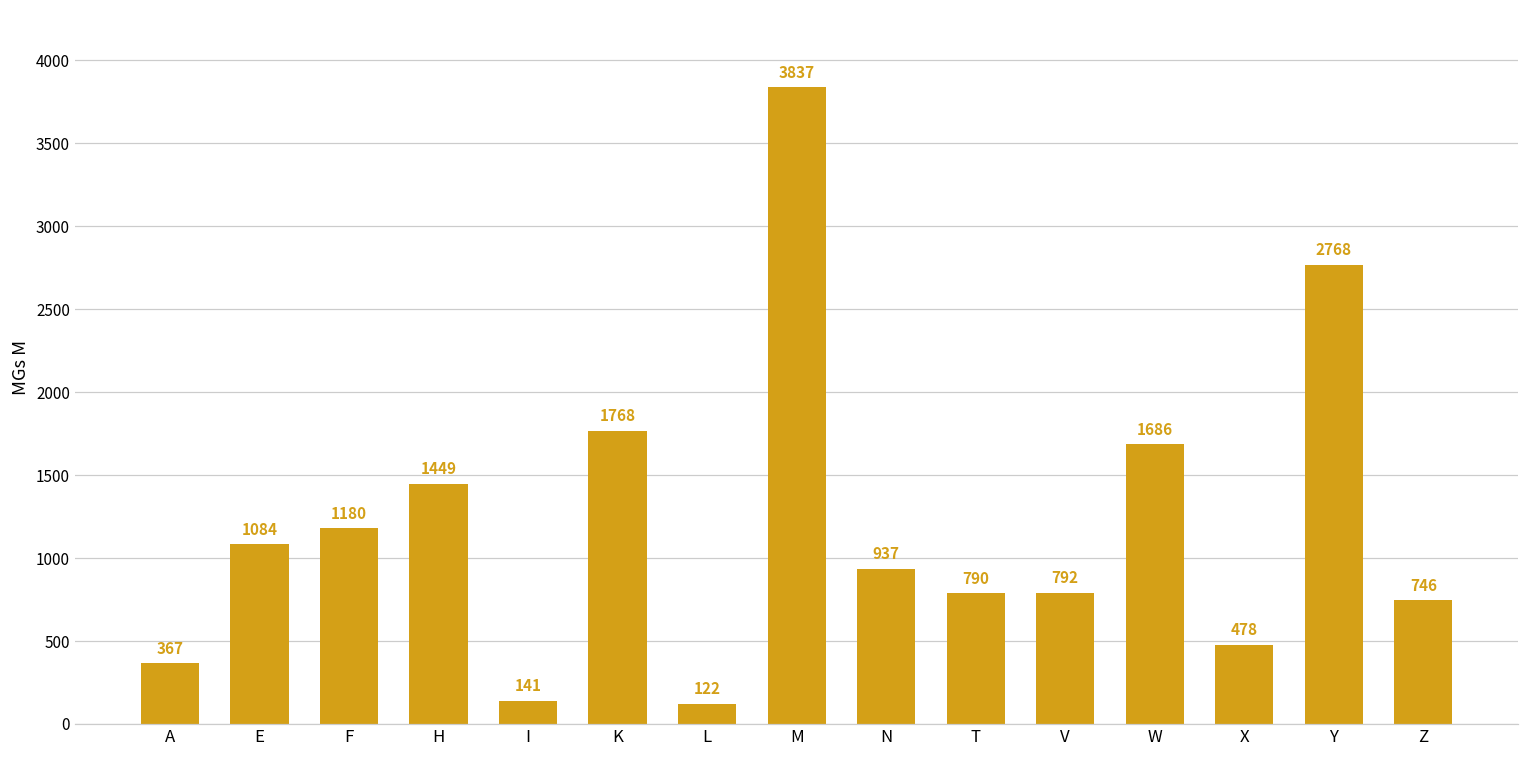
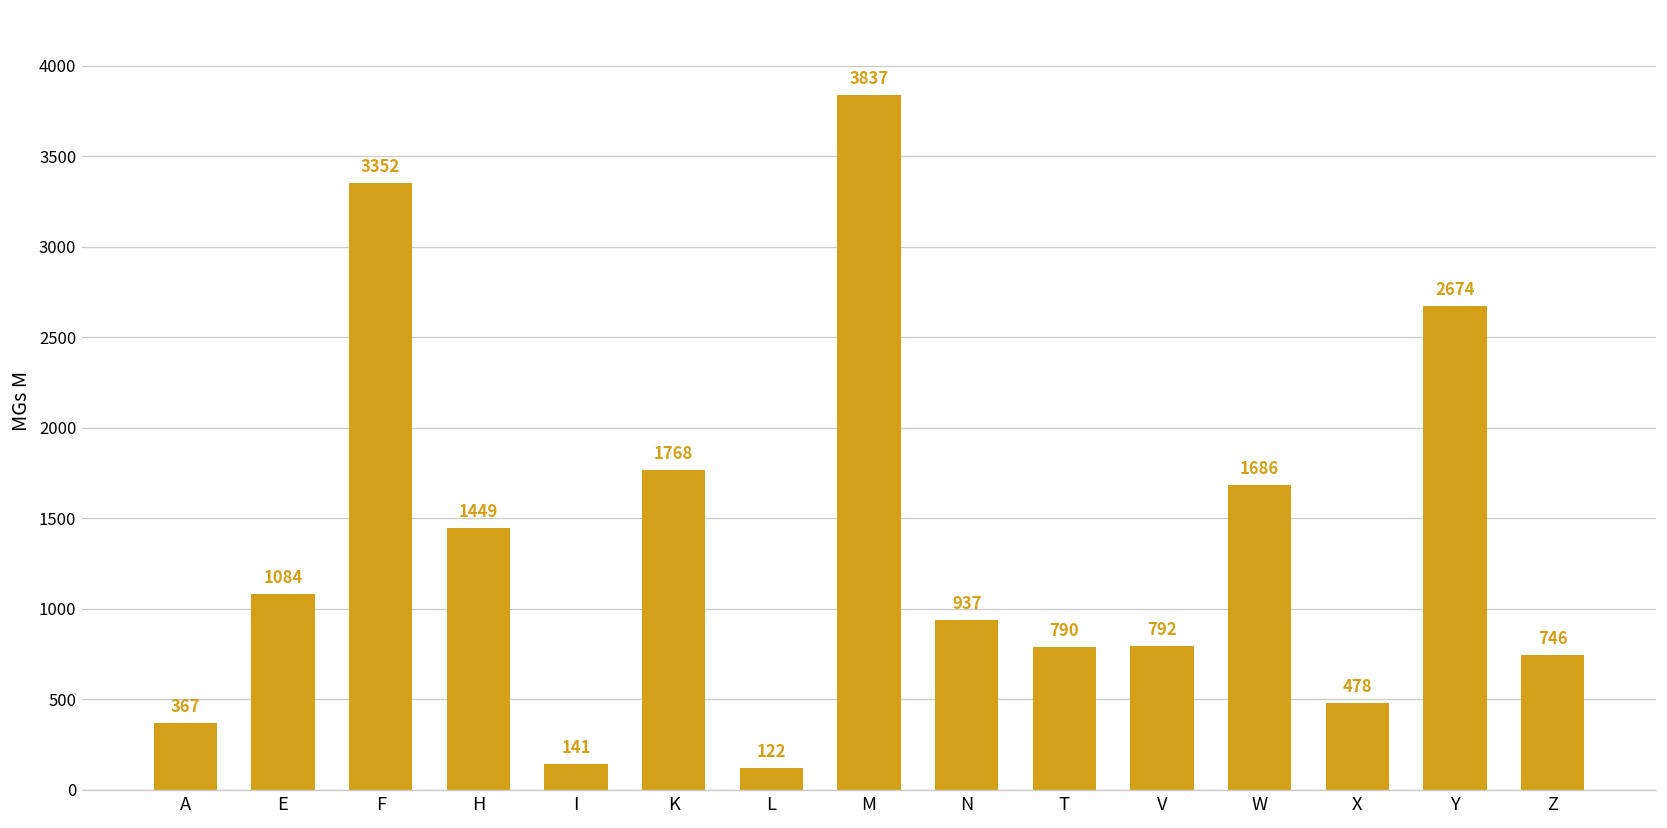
  {
    "A": 367,
    "E": 1084,
-   "F": 1180,
+   "F": 3352,
    "H": 1449,
    "I": 141,
    "K": 1768,
    "L": 122,
    "M": 3837,
    "N": 937,
    "T": 790,
    "V": 792,
    "W": 1686,
    "X": 478,
-   "Y": 2768,
+   "Y": 2674,
    "Z": 746
  }
